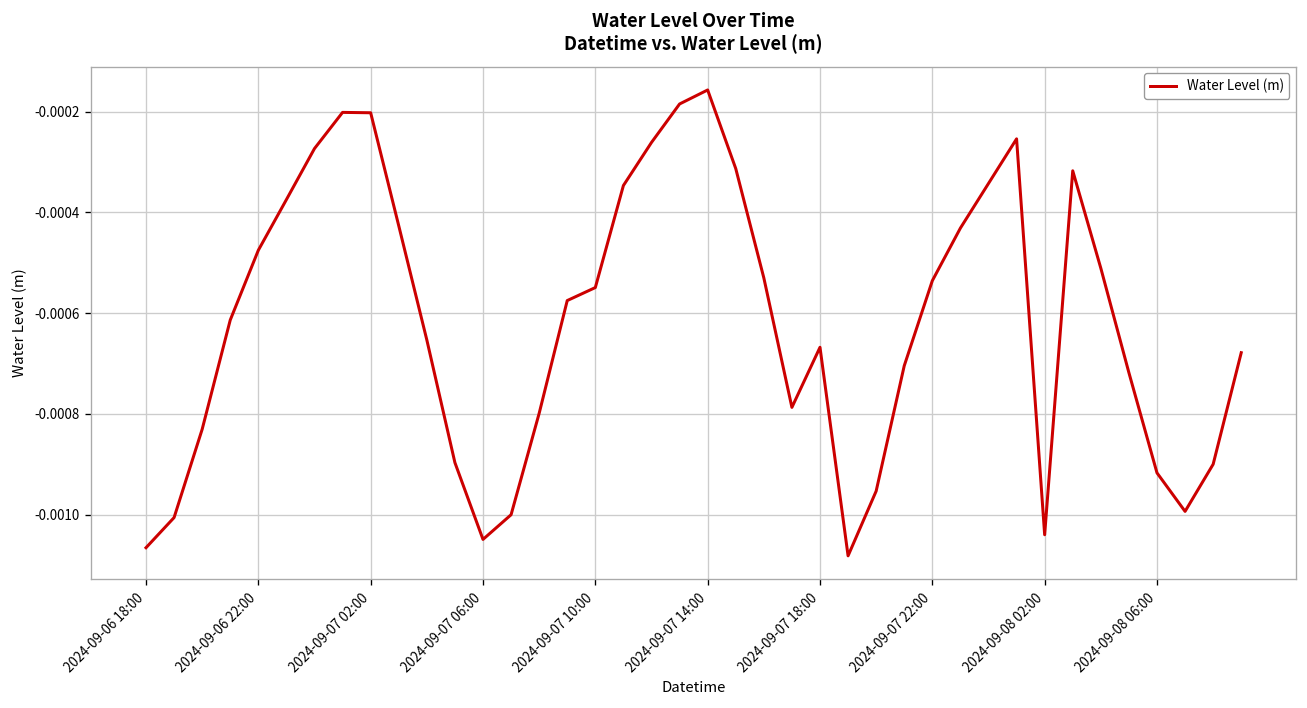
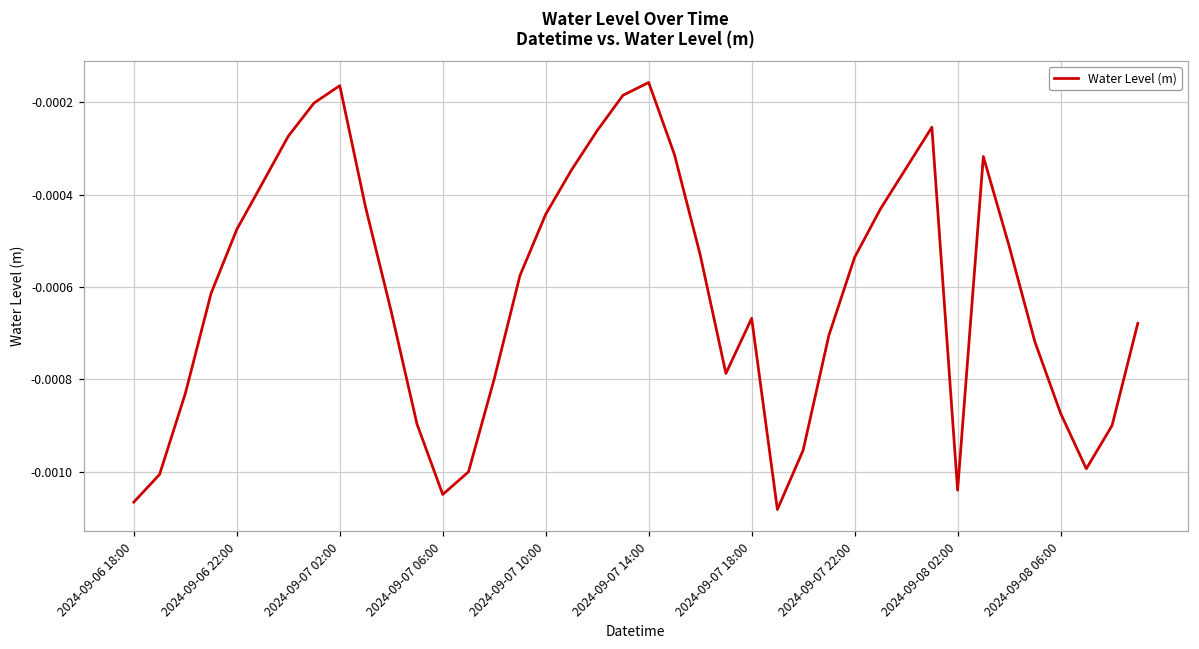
  {
    "2024-09-06 18:00": -0.00107,
    "2024-09-06 22:00": -0.00048,
-   "2024-09-07 02:00": -0.00020,
+   "2024-09-07 02:00": -0.00016,
    "2024-09-07 06:00": -0.00105,
-   "2024-09-07 10:00": -0.00055,
+   "2024-09-07 10:00": -0.00044,
    "2024-09-07 14:00": -0.00016,
    "2024-09-07 18:00": -0.00067,
    "2024-09-07 22:00": -0.00054,
    "2024-09-08 02:00": -0.00104,
-   "2024-09-08 06:00": -0.00092
+   "2024-09-08 06:00": -0.00087
  }
